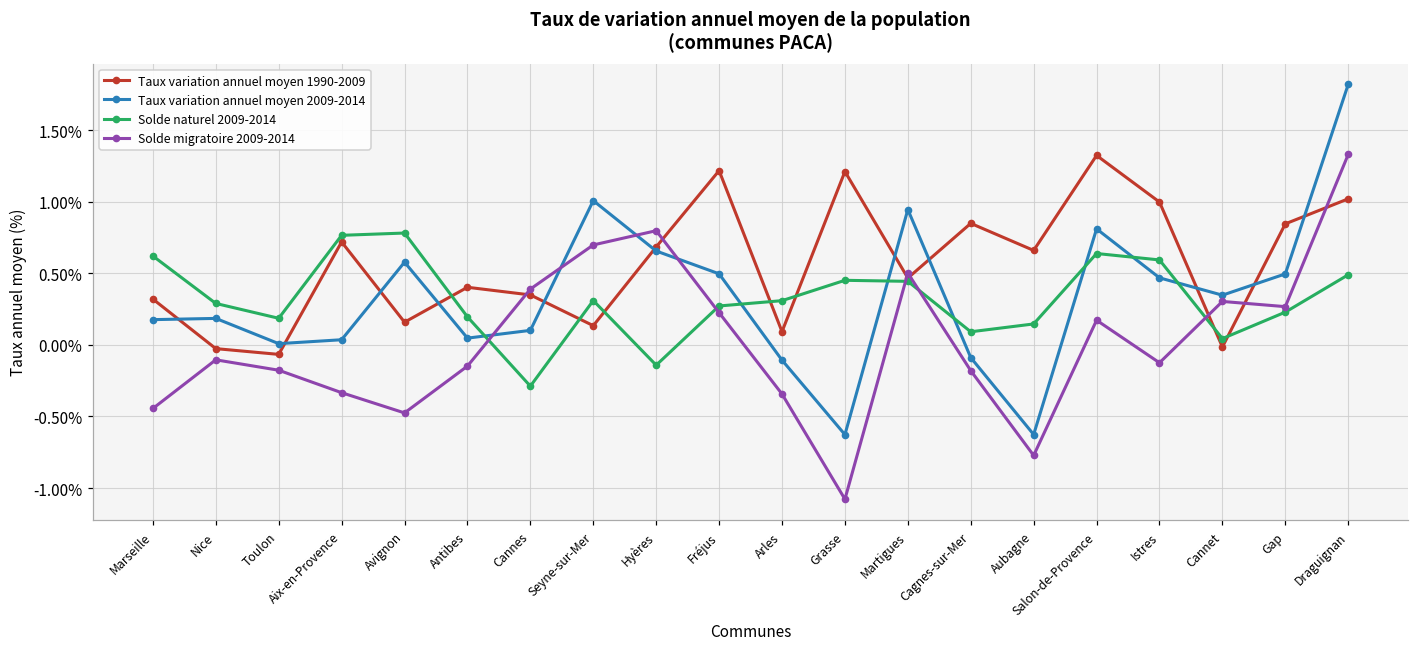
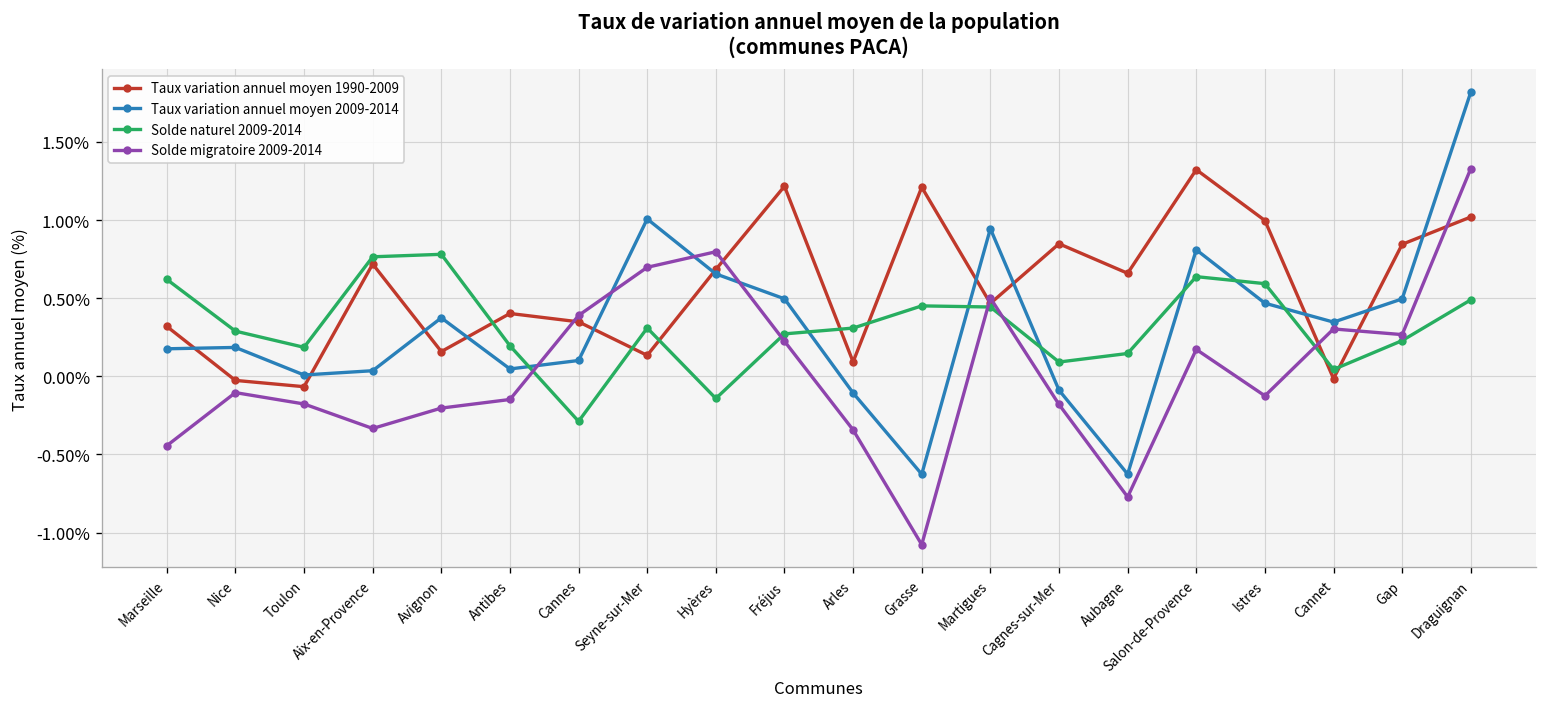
  {
    "Taux variation annuel moyen 1990-2009": {
      "Marseille": "0.32%",
      "Nice": "-0.03%",
      "Toulon": "-0.07%",
      "Aix-en-Provence": "0.72%",
      "Avignon": "0.16%",
      "Antibes": "0.40%",
      "Cannes": "0.35%",
      "Seyne-sur-Mer": "0.13%",
      "Hyères": "0.68%",
      "Fréjus": "1.22%",
      "Arles": "0.09%",
      "Grasse": "1.21%",
      "Martigues": "0.47%",
      "Cagnes-sur-Mer": "0.85%",
      "Aubagne": "0.66%",
      "Salon-de-Provence": "1.32%",
      "Istres": "1.00%",
      "Cannet": "-0.01%",
      "Gap": "0.85%",
      "Draguignan": "1.02%"
    },
    "Taux variation annuel moyen 2009-2014": {
      "Marseille": "0.18%",
      "Nice": "0.18%",
      "Toulon": "0.01%",
      "Aix-en-Provence": "0.04%",
-     "Avignon": "0.58%",
+     "Avignon": "0.37%",
      "Antibes": "0.05%",
      "Cannes": "0.10%",
      "Seyne-sur-Mer": "1.01%",
      "Hyères": "0.66%",
      "Fréjus": "0.50%",
      "Arles": "-0.11%",
      "Grasse": "-0.63%",
      "Martigues": "0.94%",
      "Cagnes-sur-Mer": "-0.09%",
      "Aubagne": "-0.63%",
      "Salon-de-Provence": "0.81%",
      "Istres": "0.47%",
      "Cannet": "0.35%",
      "Gap": "0.50%",
      "Draguignan": "1.82%"
    },
    "Solde naturel 2009-2014": {
      "Marseille": "0.62%",
      "Nice": "0.29%",
      "Toulon": "0.19%",
      "Aix-en-Provence": "0.77%",
      "Avignon": "0.78%",
      "Antibes": "0.20%",
      "Cannes": "-0.29%",
      "Seyne-sur-Mer": "0.31%",
      "Hyères": "-0.14%",
      "Fréjus": "0.27%",
      "Arles": "0.31%",
      "Grasse": "0.45%",
      "Martigues": "0.44%",
      "Cagnes-sur-Mer": "0.09%",
      "Aubagne": "0.15%",
      "Salon-de-Provence": "0.64%",
      "Istres": "0.59%",
      "Cannet": "0.04%",
      "Gap": "0.23%",
      "Draguignan": "0.49%"
    },
    "Solde migratoire 2009-2014": {
      "Marseille": "-0.44%",
      "Nice": "-0.10%",
      "Toulon": "-0.18%",
      "Aix-en-Provence": "-0.33%",
-     "Avignon": "-0.48%",
+     "Avignon": "-0.20%",
      "Antibes": "-0.15%",
      "Cannes": "0.39%",
      "Seyne-sur-Mer": "0.70%",
      "Hyères": "0.80%",
      "Fréjus": "0.22%",
      "Arles": "-0.34%",
      "Grasse": "-1.08%",
      "Martigues": "0.50%",
      "Cagnes-sur-Mer": "-0.18%",
      "Aubagne": "-0.77%",
      "Salon-de-Provence": "0.17%",
      "Istres": "-0.13%",
      "Cannet": "0.30%",
      "Gap": "0.27%",
      "Draguignan": "1.33%"
    }
  }
